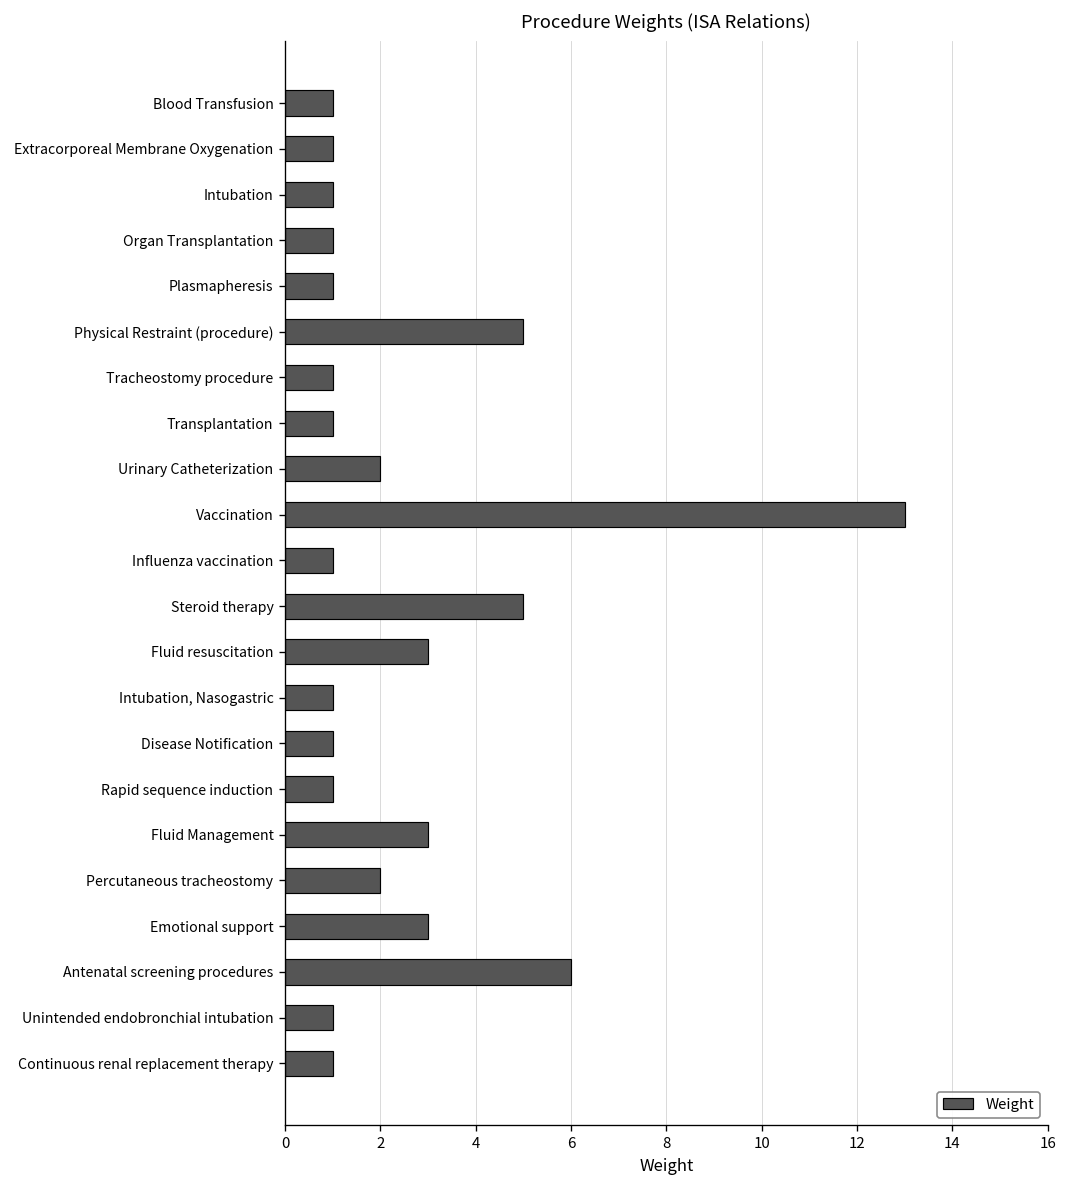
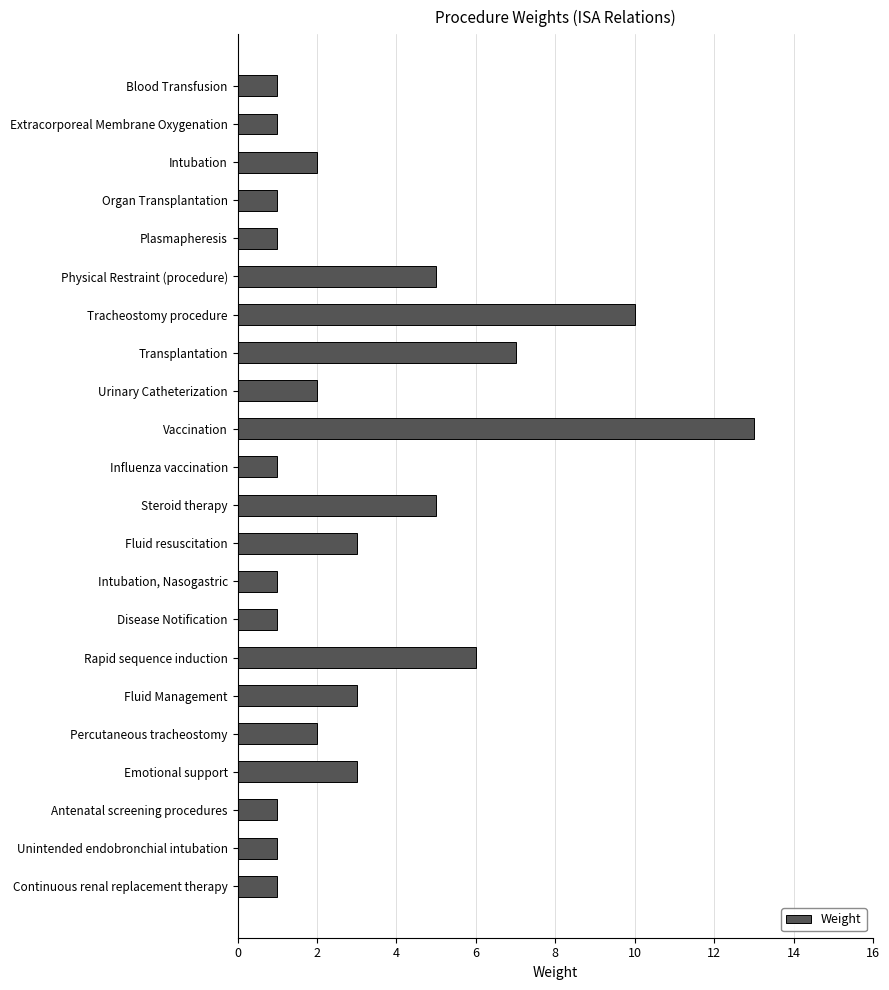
  {
    "Blood Transfusion": 1,
    "Extracorporeal Membrane Oxygenation": 1,
-   "Intubation": 1,
+   "Intubation": 2,
    "Organ Transplantation": 1,
    "Plasmapheresis": 1,
    "Physical Restraint (procedure)": 5,
-   "Tracheostomy procedure": 1,
-   "Transplantation": 1,
+   "Tracheostomy procedure": 10,
+   "Transplantation": 7,
    "Urinary Catheterization": 2,
    "Vaccination": 13,
    "Influenza vaccination": 1,
    "Steroid therapy": 5,
    "Fluid resuscitation": 3,
    "Intubation, Nasogastric": 1,
    "Disease Notification": 1,
-   "Rapid sequence induction": 1,
+   "Rapid sequence induction": 6,
    "Fluid Management": 3,
    "Percutaneous tracheostomy": 2,
    "Emotional support": 3,
-   "Antenatal screening procedures": 6,
+   "Antenatal screening procedures": 1,
    "Unintended endobronchial intubation": 1,
    "Continuous renal replacement therapy": 1
  }
